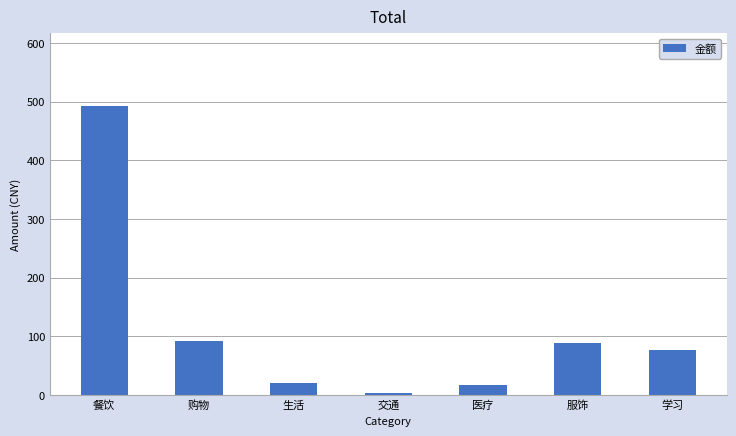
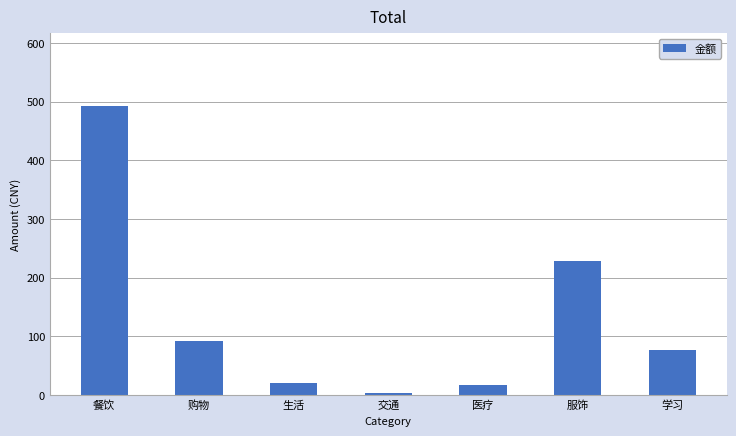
  {
    "餐饮": 490,
    "购物": 90,
    "生活": 20,
    "医疗": 20,
-   "服饰": 90,
+   "服饰": 230,
    "学习": 80
  }
